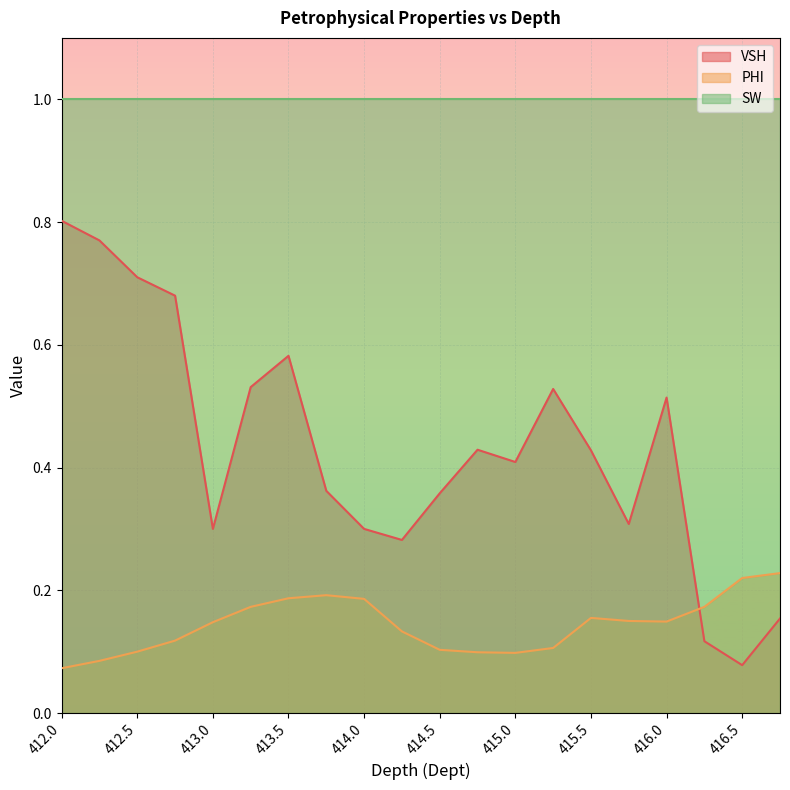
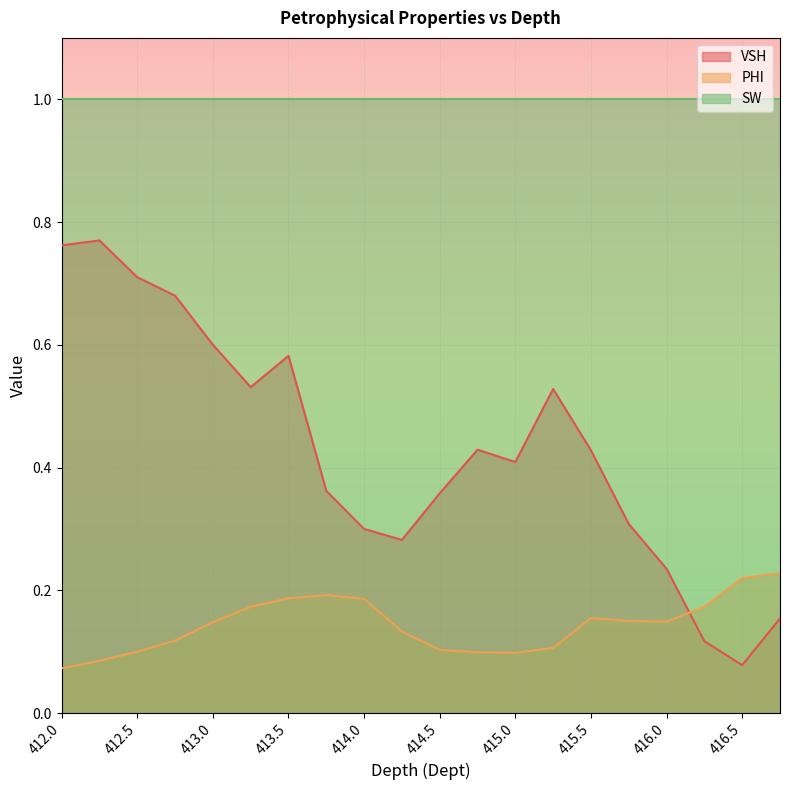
  {
    "VSH": {
-     "412.0": 0.80,
+     "412.0": 0.76,
      "412.5": 0.71,
-     "413.0": 0.3,
+     "413.0": 0.6,
      "413.5": 0.58,
      "414.0": 0.30,
      "414.5": 0.36,
      "415.0": 0.41,
      "415.5": 0.43,
-     "416.0": 0.51,
+     "416.0": 0.24,
      "416.5": 0.08
    },
    "PHI": {
      "412.0": 0.07,
      "412.5": 0.10,
      "413.0": 0.15,
      "413.5": 0.19,
      "414.0": 0.19,
      "414.5": 0.10,
      "415.0": 0.10,
      "415.5": 0.16,
      "416.0": 0.15,
      "416.5": 0.22
    },
    "SW": {
      "412.0": 1.00,
      "412.5": 1.00,
      "413.0": 1.00,
      "413.5": 1.00,
      "414.0": 1.00,
      "414.5": 1.00,
      "415.0": 1.00,
      "415.5": 1.00,
      "416.0": 1.00
    }
  }
